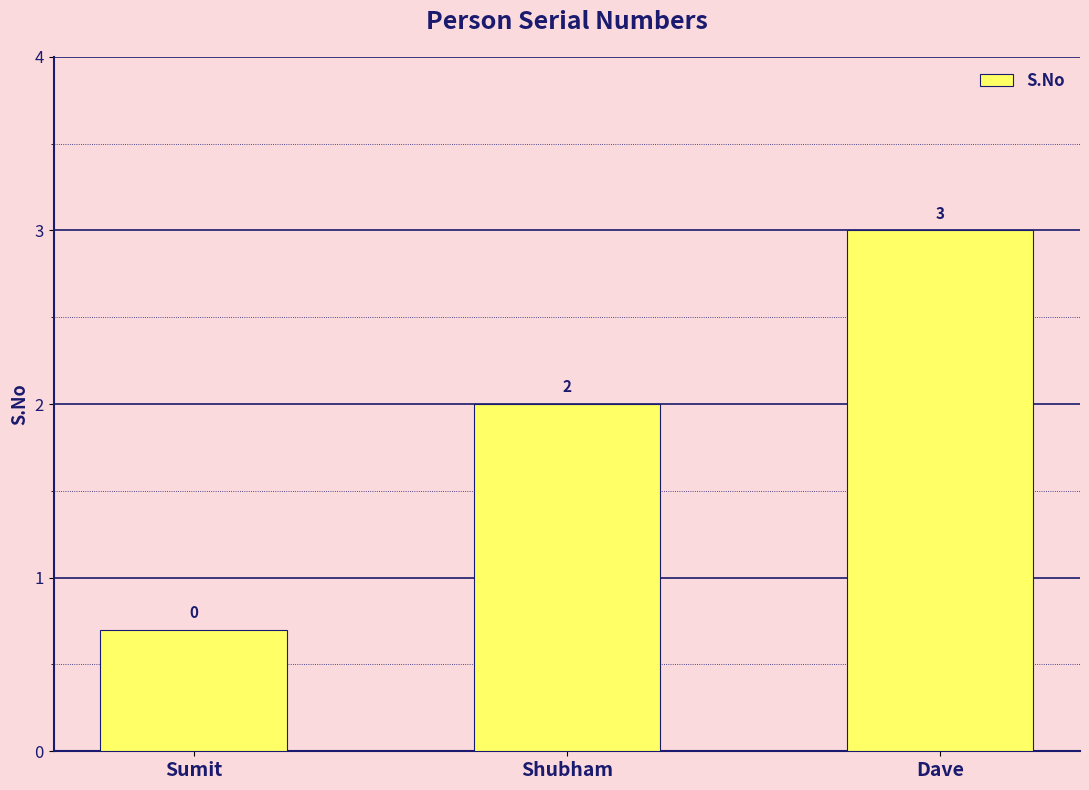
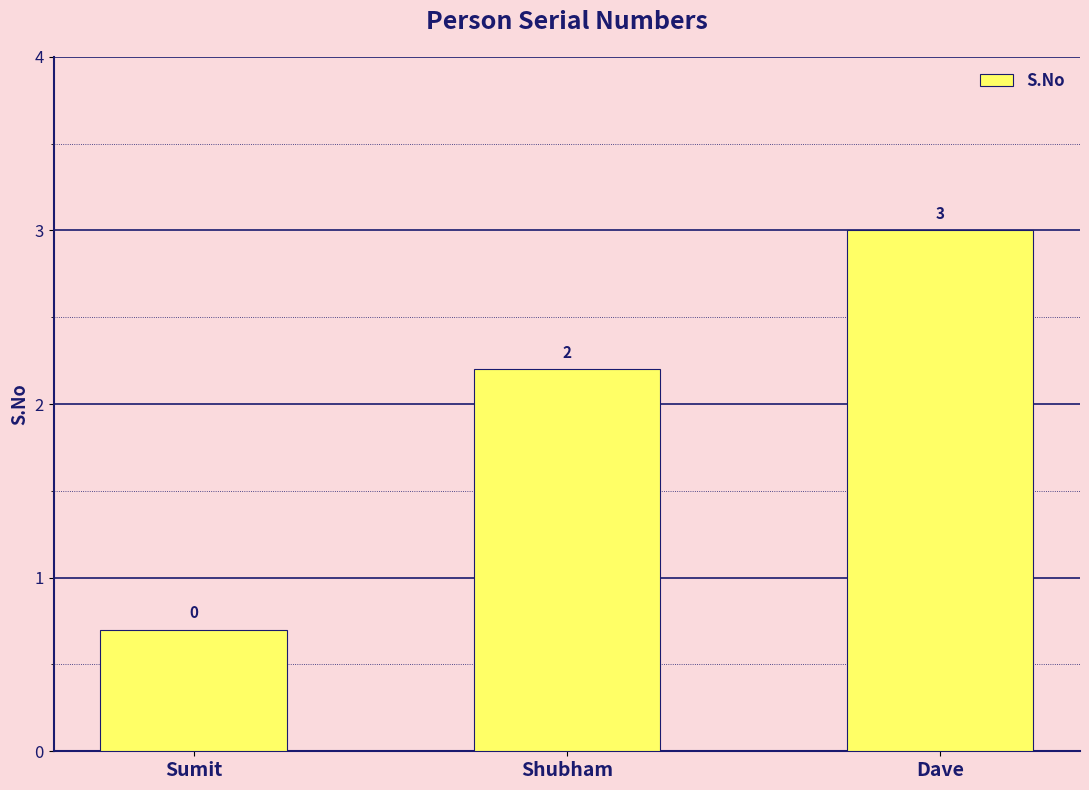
  {
-   "Shubham": 2.0
+   "Shubham": 2.2
  }
